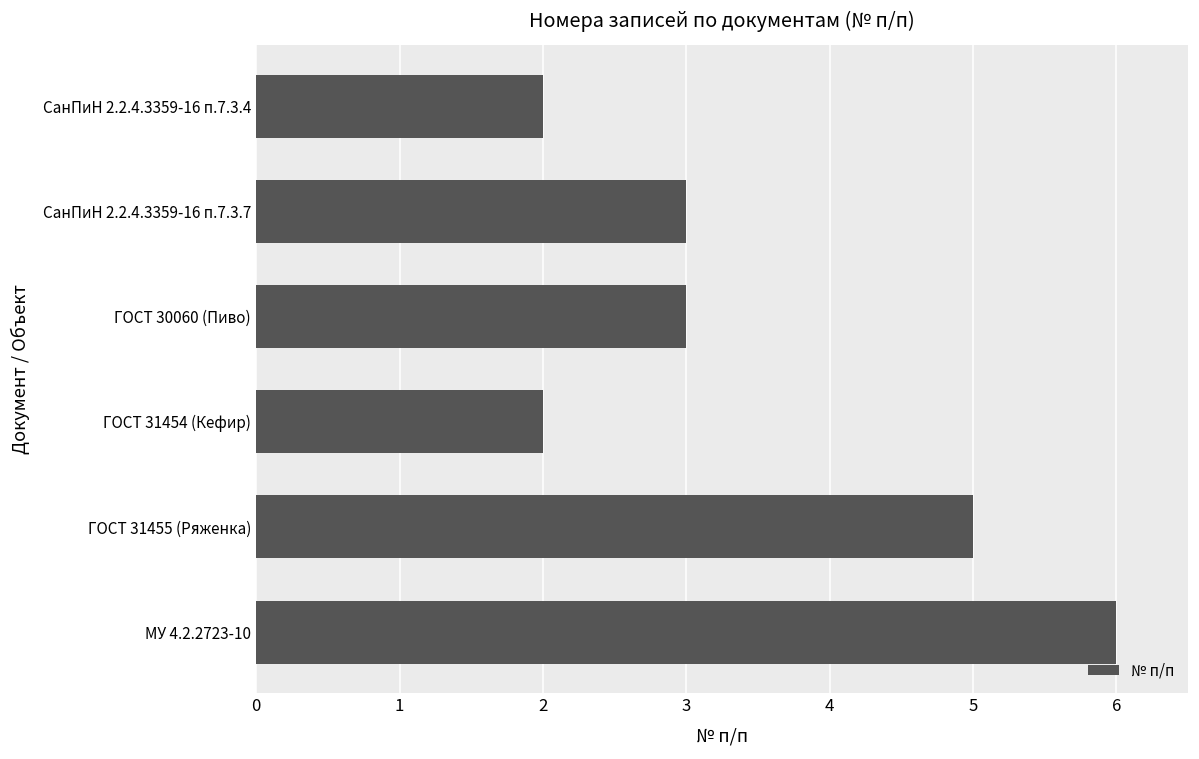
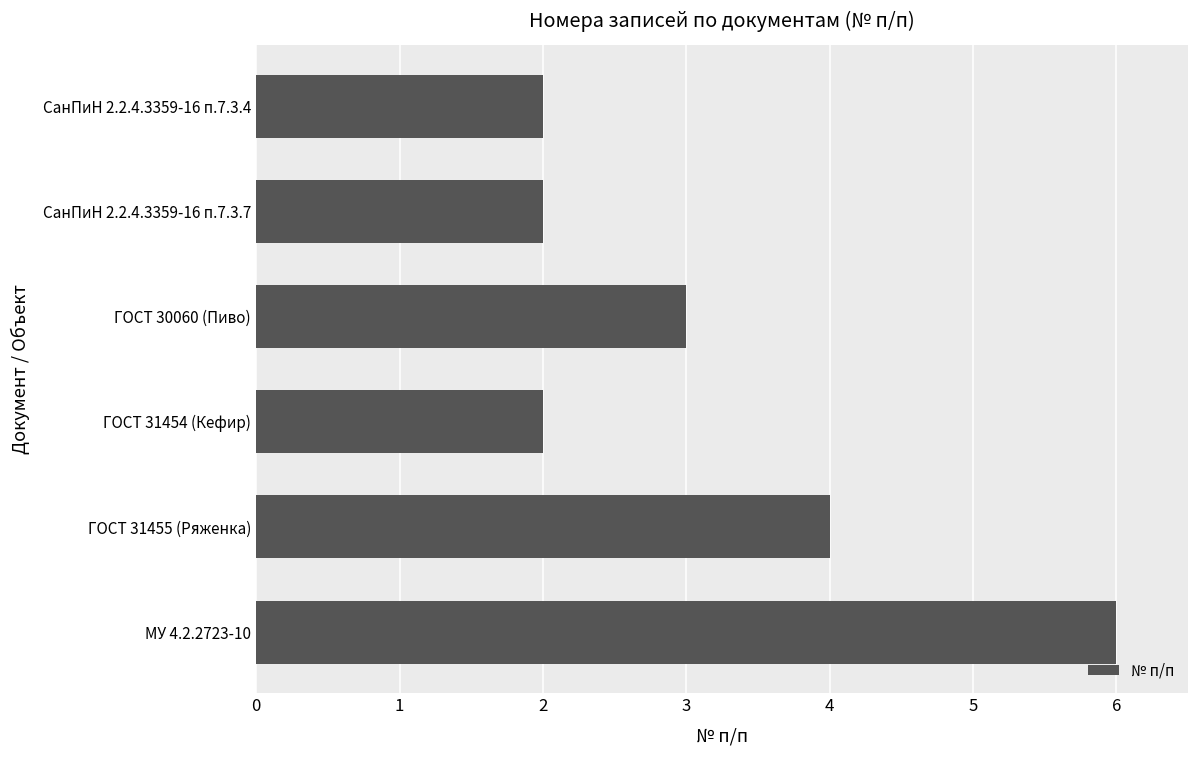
  {
    "СанПиН 2.2.4.3359-16 п.7.3.4": 2,
-   "СанПиН 2.2.4.3359-16 п.7.3.7": 3,
+   "СанПиН 2.2.4.3359-16 п.7.3.7": 2,
    "ГОСТ 30060 (Пиво)": 3,
    "ГОСТ 31454 (Кефир)": 2,
-   "ГОСТ 31455 (Ряженка)": 5,
+   "ГОСТ 31455 (Ряженка)": 4,
    "МУ 4.2.2723-10": 6
  }
